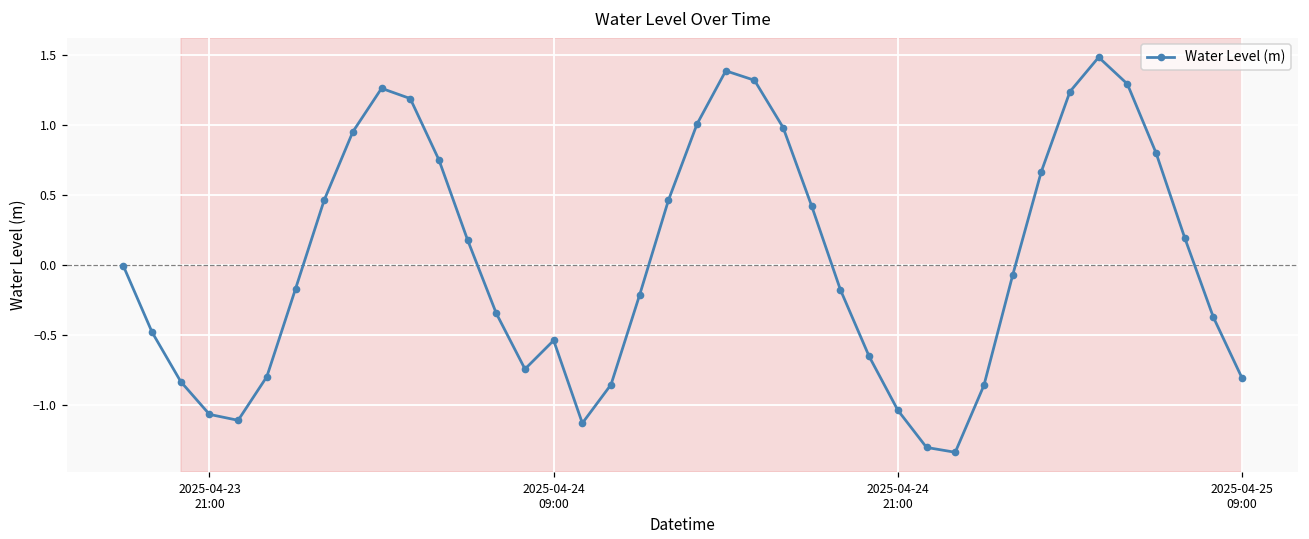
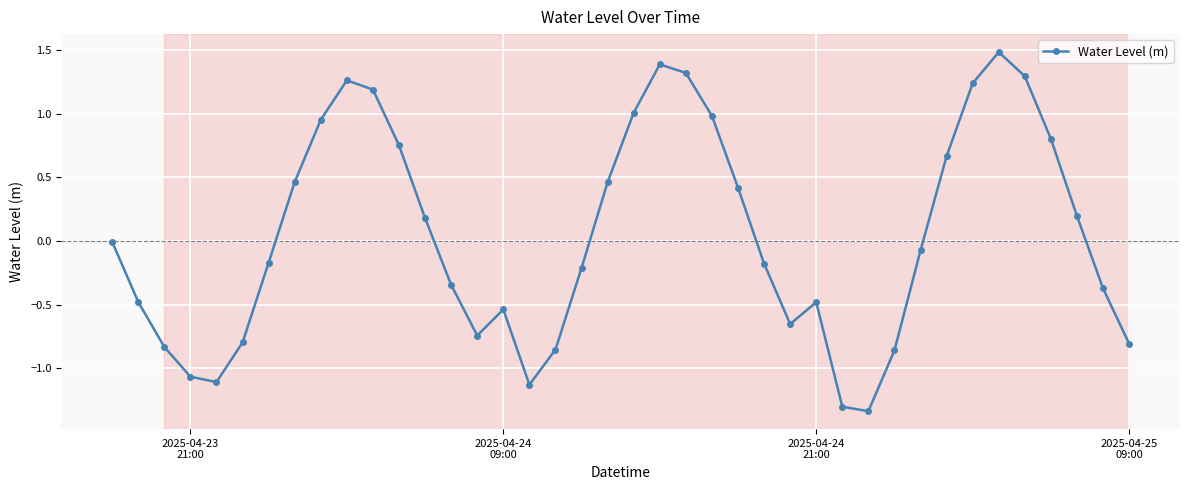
  {
    "2025-04-23 21:00": -1.07,
    "2025-04-24 09:00": -0.54,
-   "2025-04-24 21:00": -1.04,
+   "2025-04-24 21:00": -0.48,
    "2025-04-25 09:00": -0.81
  }
